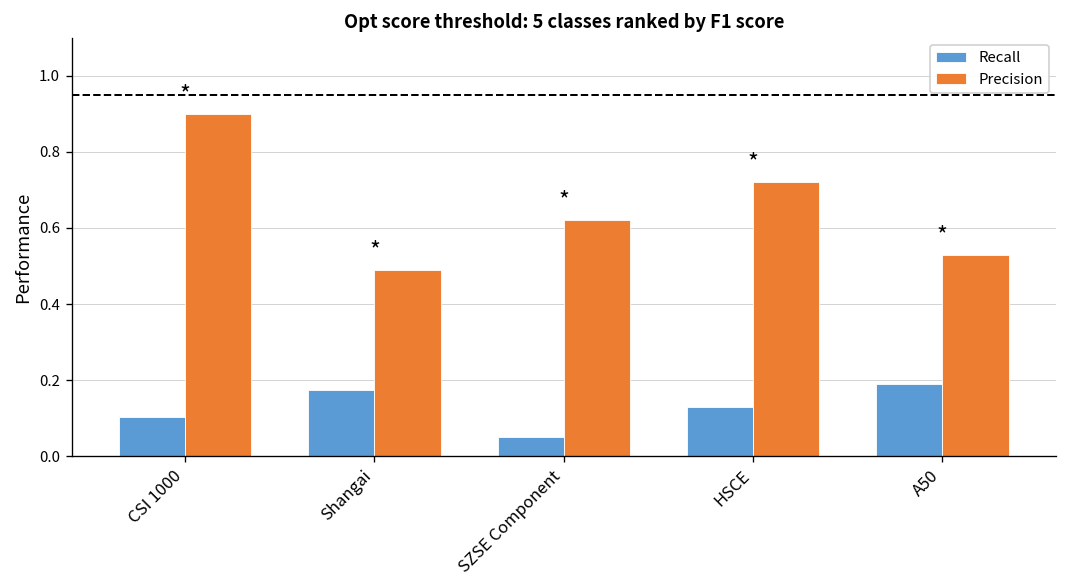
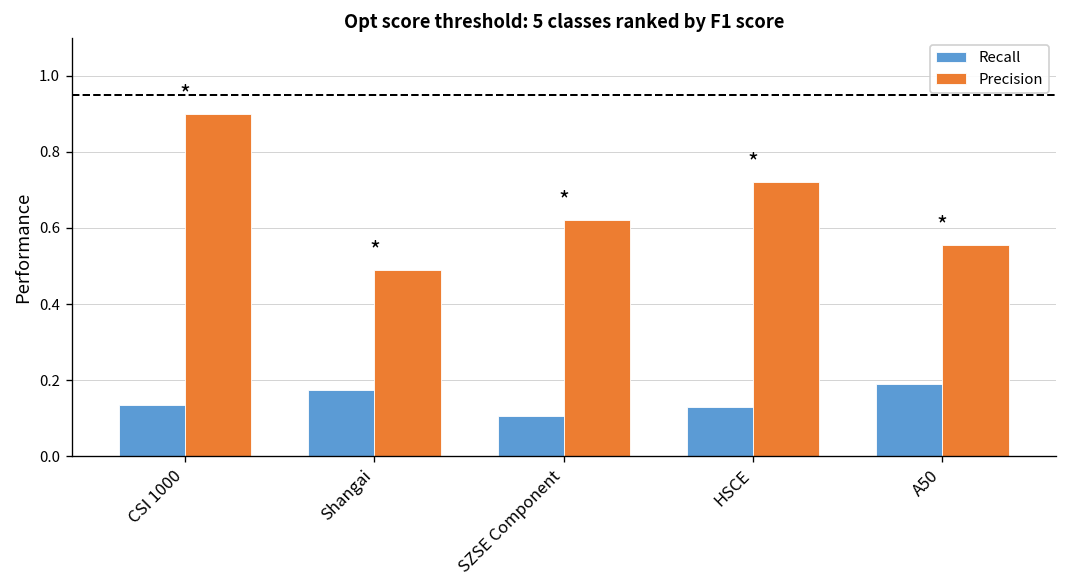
  {
    "Recall": {
-     "CSI 1000": 0.10,
+     "CSI 1000": 0.14,
      "Shangai": 0.17,
-     "SZSE Component": 0.05,
+     "SZSE Component": 0.11,
      "HSCE": 0.13,
      "A50": 0.19
    },
    "Precision": {
      "CSI 1000": 0.90,
      "Shangai": 0.49,
      "SZSE Component": 0.62,
      "HSCE": 0.72,
-     "A50": 0.53
+     "A50": 0.56
    }
  }
